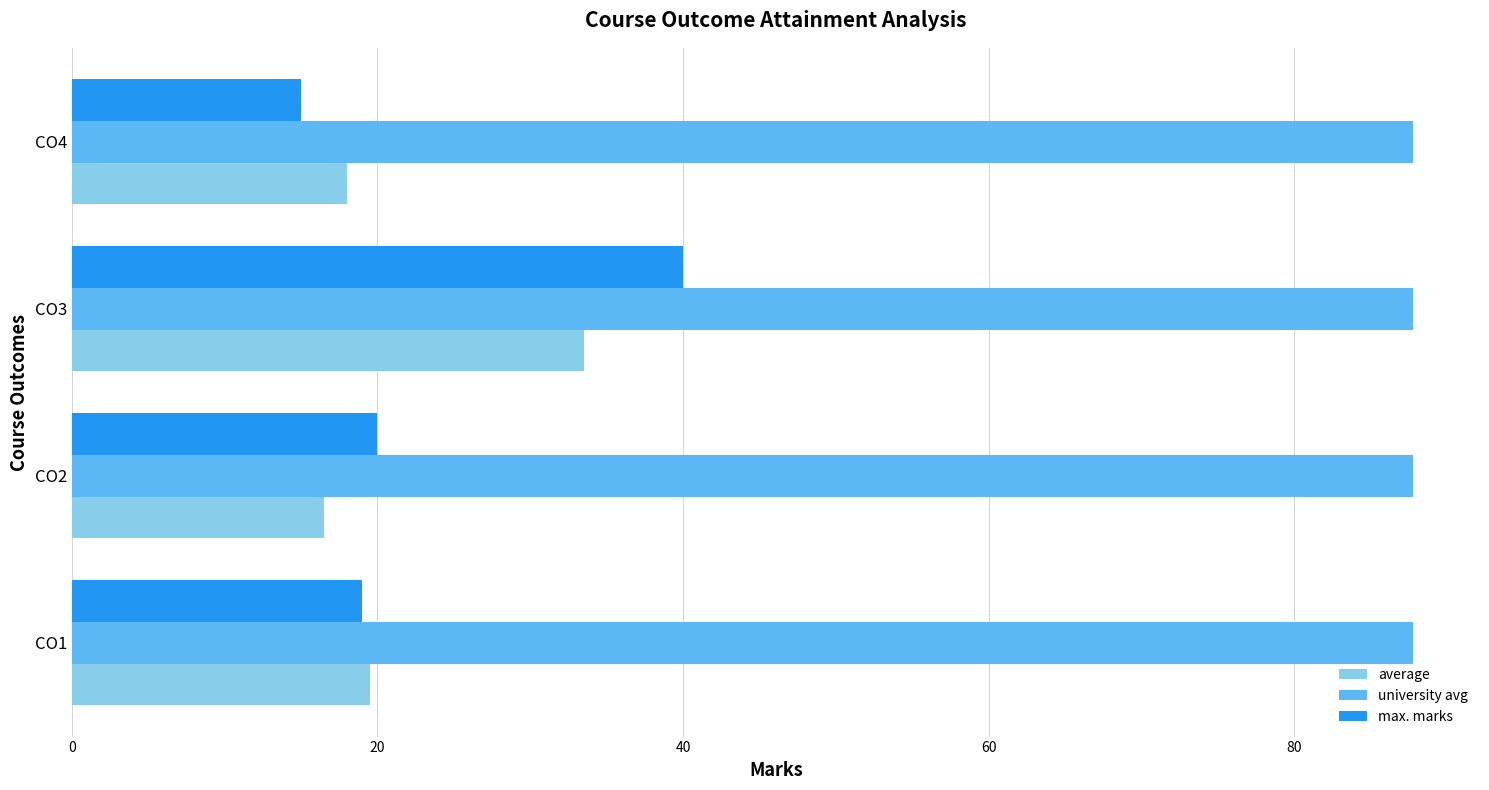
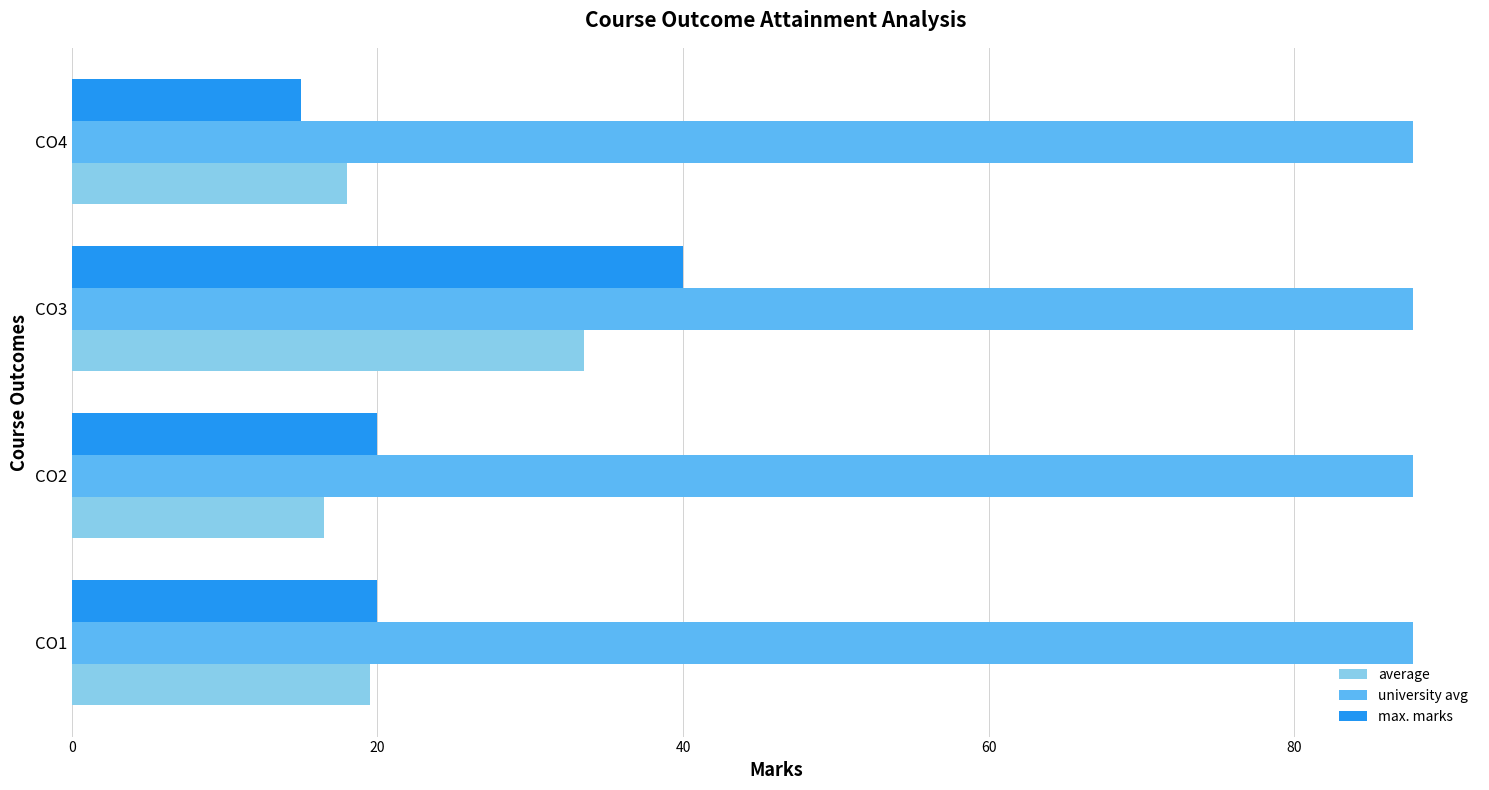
  {
    "max. marks": {
      "CO4": 15,
      "CO3": 40,
      "CO2": 20,
-     "CO1": 19
+     "CO1": 20
    }
  }
